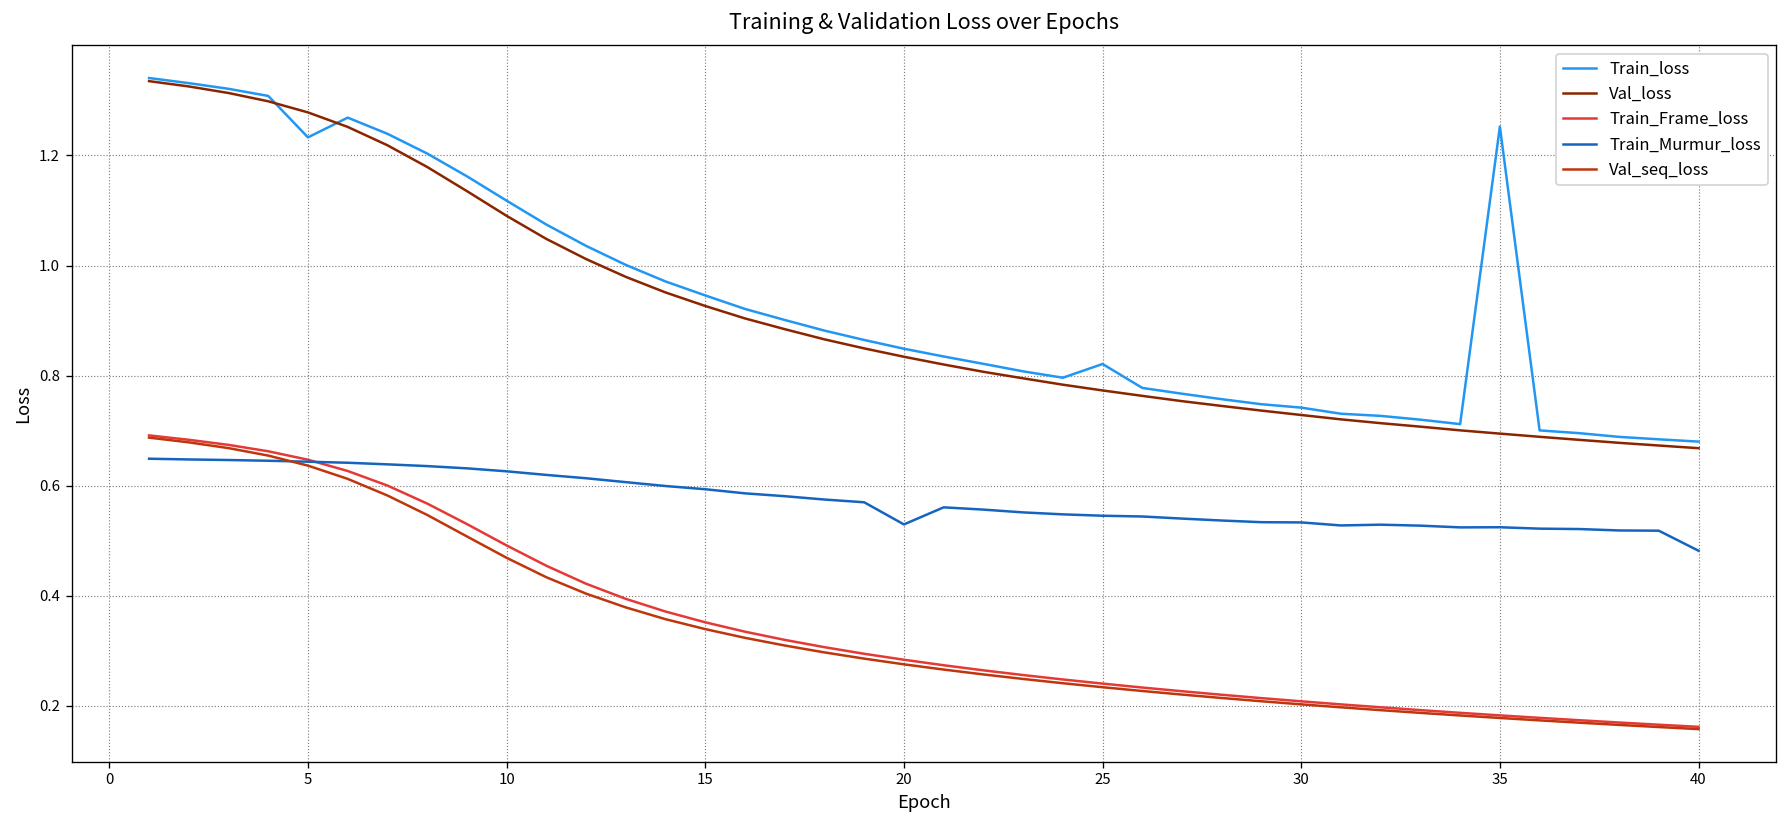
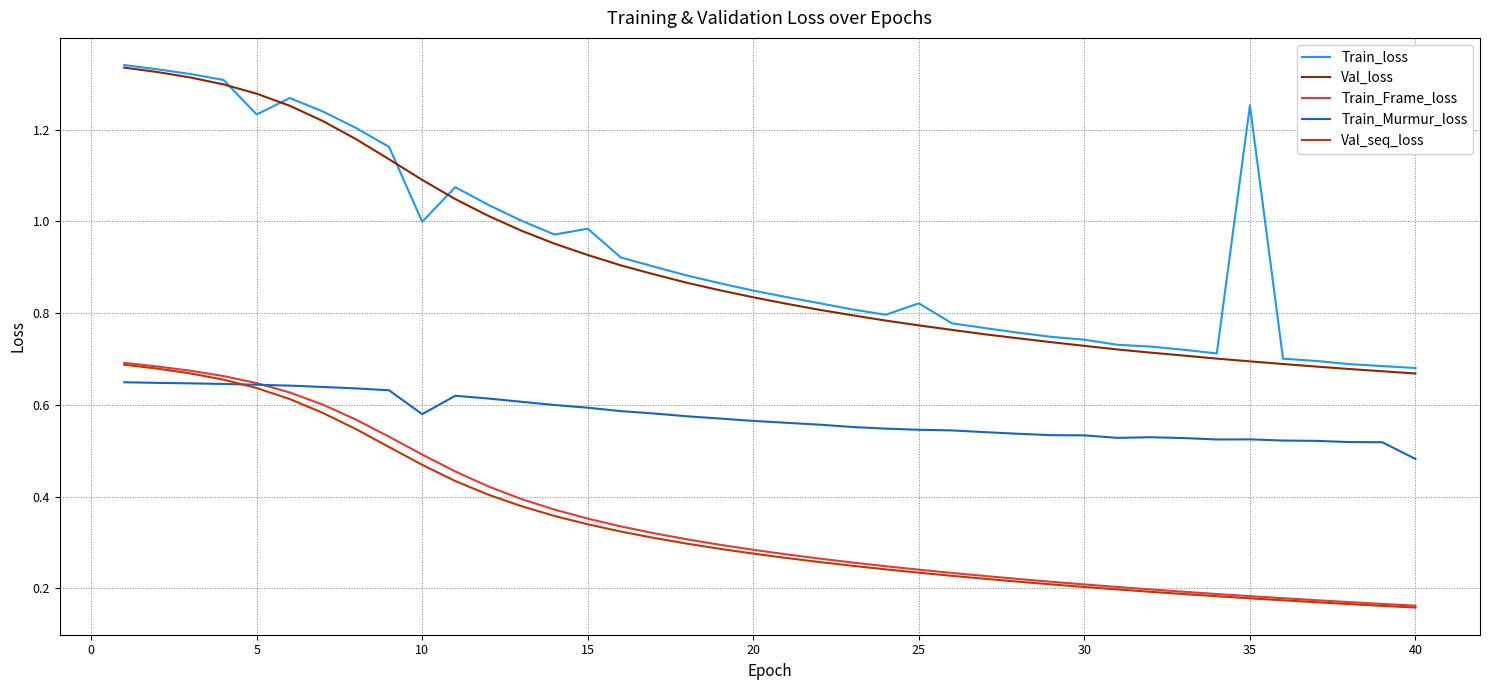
  {
    "Train_loss": {
      "5": 1.23,
-     "10": 1.12,
-     "15": 0.95,
+     "10": 1.00,
+     "15": 0.98,
      "20": 0.85,
      "25": 0.82,
      "30": 0.74,
      "35": 1.25,
      "40": 0.68
    },
    "Train_Murmur_loss": {
-     "10": 0.63,
+     "10": 0.58,
      "15": 0.59,
-     "20": 0.53,
+     "20": 0.56,
      "25": 0.55,
      "30": 0.53,
      "35": 0.52,
      "40": 0.48
    }
  }
